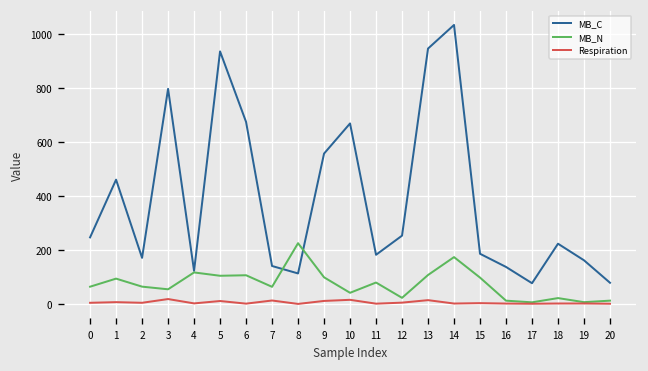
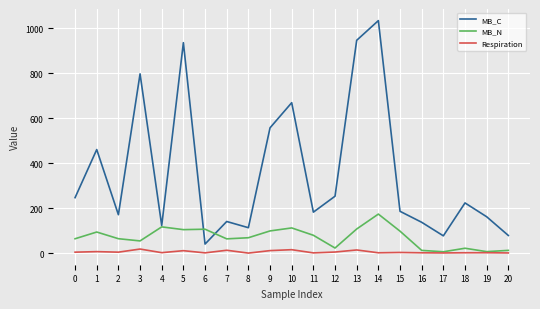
  {
    "MB_C": {
      "0": 250,
      "1": 460,
      "2": 170,
      "3": 800,
      "5": 940,
-     "6": 680,
+     "6": 40,
      "7": 140,
      "8": 110,
      "9": 560,
      "10": 670,
      "11": 180,
      "12": 250,
      "13": 950,
      "14": 1030,
      "15": 190,
      "16": 140,
      "17": 80,
      "18": 220,
      "19": 160,
      "20": 80
    },
    "MB_N": {
      "0": 70,
      "1": 100,
      "2": 70,
      "3": 60,
      "5": 110,
      "6": 110,
      "7": 60,
-     "8": 230,
+     "8": 70,
      "9": 100,
-     "10": 40,
+     "10": 110,
      "11": 80,
      "12": 20,
      "13": 110,
      "14": 170,
      "15": 100,
      "18": 20
    },
    "Respiration": {
      "0": 10,
      "1": 10,
      "2": 10,
      "3": 20,
      "4": 0,
      "5": 10,
      "6": 0,
      "7": 10,
      "8": 0,
      "9": 10,
      "10": 20,
      "11": 0,
      "12": 10,
      "13": 20,
      "14": 0,
      "15": 0,
      "18": 0
    }
  }
